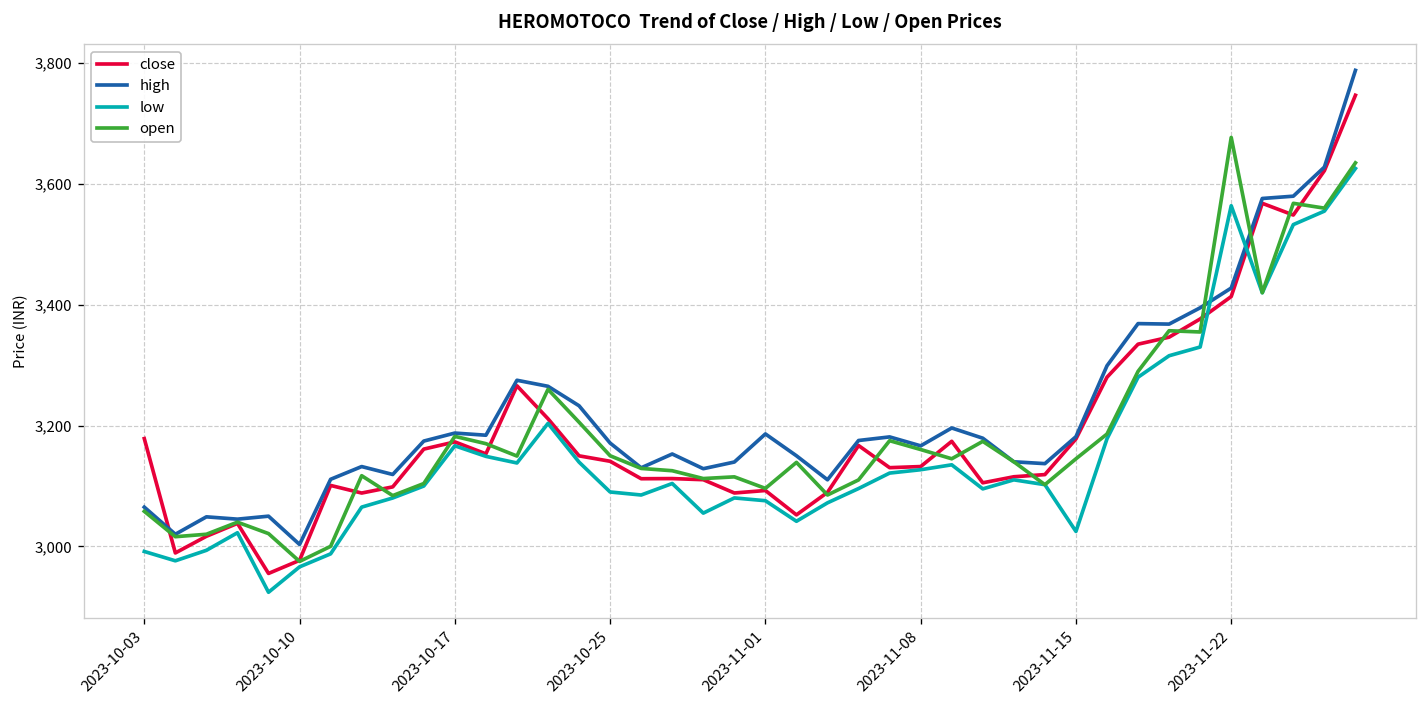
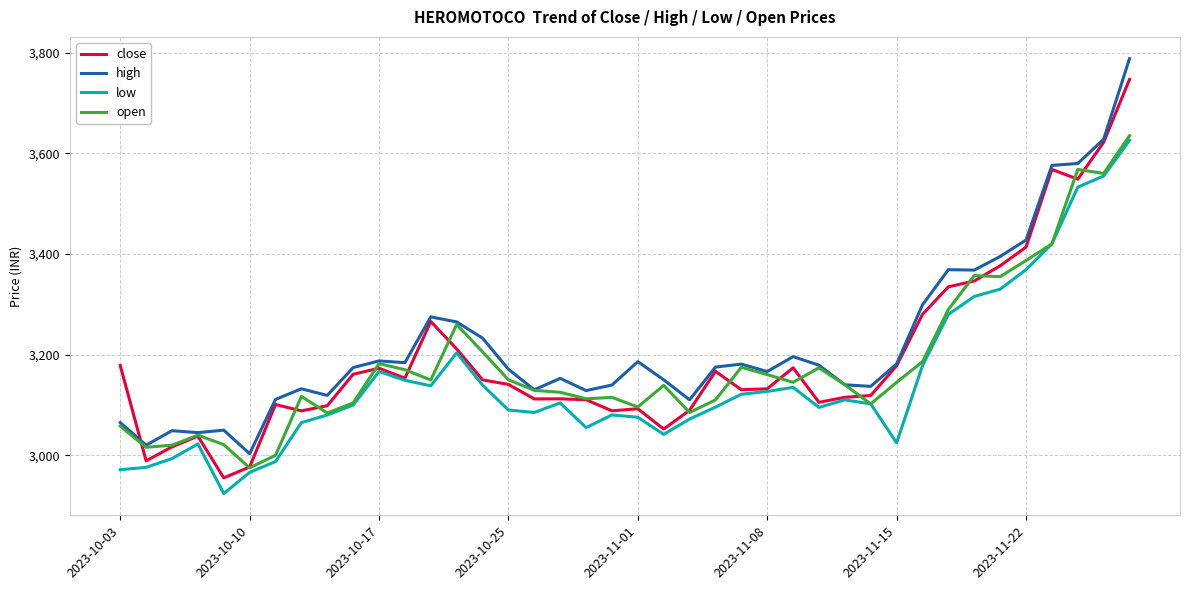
  {
    "close": {
      "2023-10-03": "3,180",
      "2023-10-17": "3,170",
      "2023-10-25": "3,140",
      "2023-11-08": "3,130",
      "2023-11-22": "3,410"
    },
    "high": {
      "2023-10-03": "3,060",
      "2023-10-10": "3,000",
      "2023-10-17": "3,190",
      "2023-10-25": "3,170",
      "2023-11-01": "3,190",
      "2023-11-08": "3,170",
      "2023-11-22": "3,430"
    },
    "low": {
-     "2023-10-03": "2,990",
+     "2023-10-03": "2,970",
      "2023-10-10": "2,970",
      "2023-10-17": "3,170",
      "2023-10-25": "3,090",
      "2023-11-01": "3,080",
      "2023-11-08": "3,130",
      "2023-11-15": "3,020",
-     "2023-11-22": "3,560"
+     "2023-11-22": "3,370"
    },
    "open": {
      "2023-10-03": "3,060",
      "2023-10-17": "3,180",
      "2023-10-25": "3,150",
      "2023-11-08": "3,160",
      "2023-11-15": "3,140",
-     "2023-11-22": "3,680"
+     "2023-11-22": "3,390"
    }
  }
